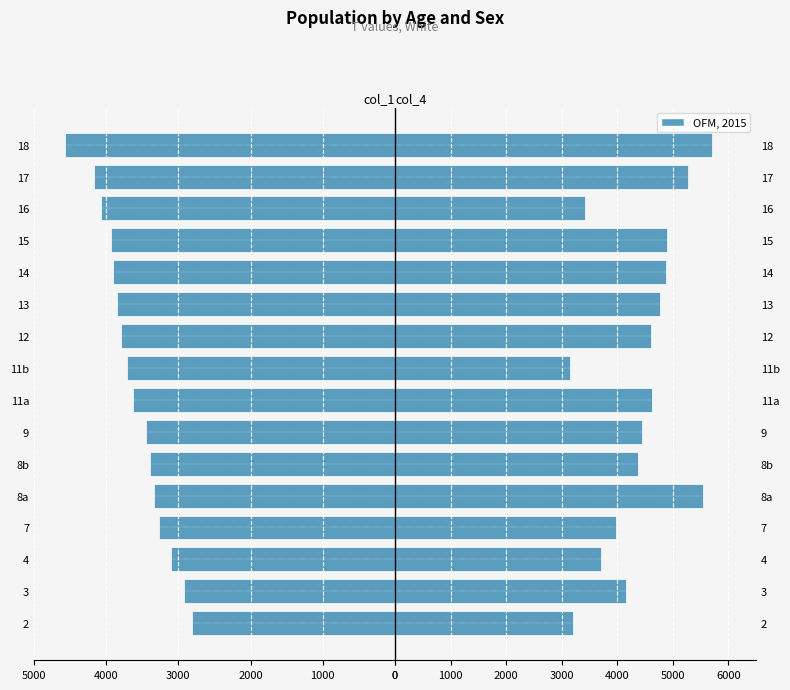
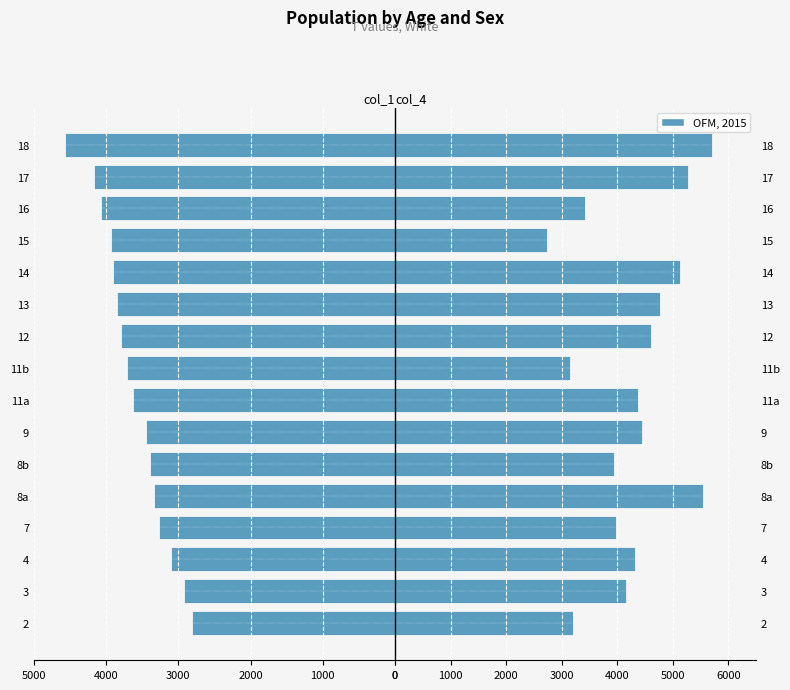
  {
    "col_4": {
      "18": 5700,
      "17": 5300,
      "16": 3400,
-     "15": 4900,
-     "14": 4900,
+     "15": 2700,
+     "14": 5100,
      "13": 4800,
      "12": 4600,
      "11b": 3200,
-     "11a": 4600,
+     "11a": 4400,
      "9": 4400,
-     "8b": 4400,
+     "8b": 3900,
      "8a": 5500,
      "7": 4000,
-     "4": 3700,
+     "4": 4300,
      "3": 4200,
      "2": 3200
    }
  }
